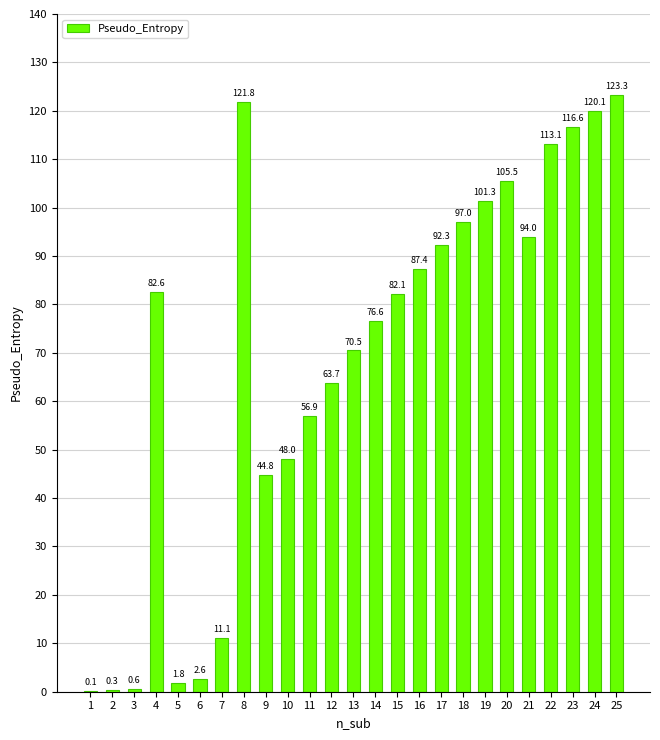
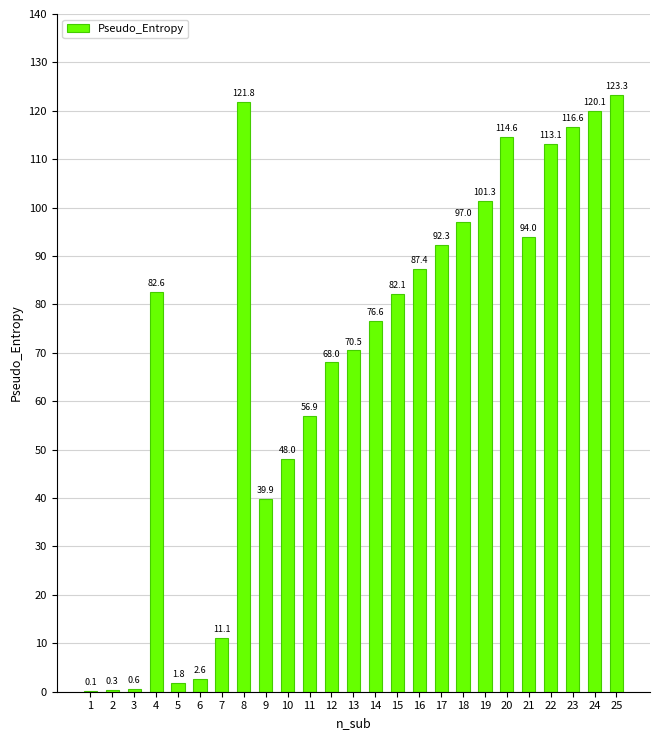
  {
    "1": 0.1,
    "2": 0.3,
    "3": 0.6,
    "4": 82.6,
    "5": 1.8,
    "6": 2.6,
    "7": 11.1,
    "8": 121.8,
-   "9": 44.8,
+   "9": 39.9,
    "10": 48.0,
    "11": 56.9,
-   "12": 63.7,
+   "12": 68.0,
    "13": 70.5,
    "14": 76.6,
    "15": 82.1,
    "16": 87.4,
    "17": 92.3,
    "18": 97.0,
    "19": 101.3,
-   "20": 105.5,
+   "20": 114.6,
    "21": 94.0,
    "22": 113.1,
    "23": 116.6,
    "24": 120.1,
    "25": 123.3
  }
